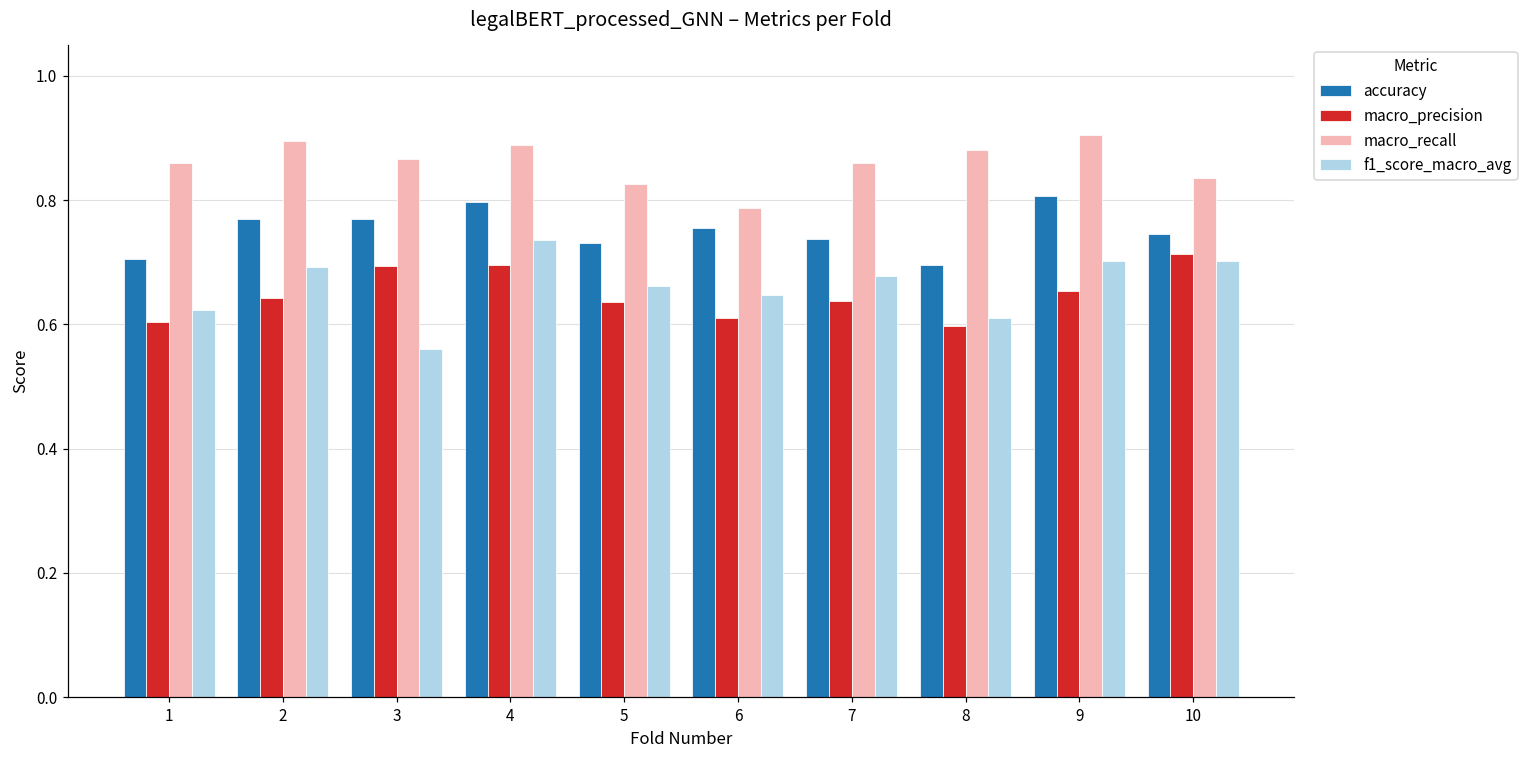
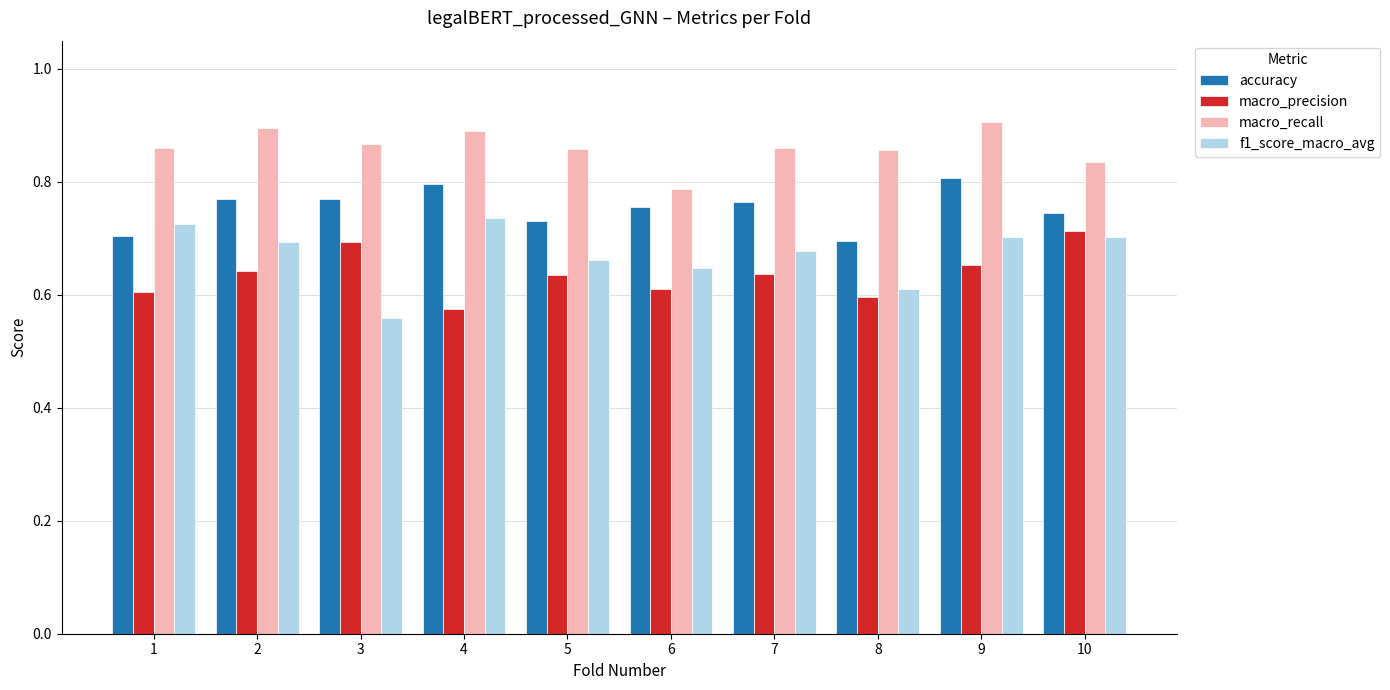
  {
    "accuracy": {
      "1": 0.70,
      "2": 0.77,
      "3": 0.77,
      "4": 0.80,
      "5": 0.73,
      "6": 0.76,
-     "7": 0.74,
+     "7": 0.76,
      "8": 0.69,
      "9": 0.81,
      "10": 0.75
    },
    "macro_precision": {
      "1": 0.60,
      "2": 0.64,
      "3": 0.69,
-     "4": 0.70,
+     "4": 0.57,
      "5": 0.64,
      "6": 0.61,
      "7": 0.64,
      "8": 0.60,
      "9": 0.65,
      "10": 0.71
    },
    "macro_recall": {
      "1": 0.86,
      "2": 0.90,
      "3": 0.87,
      "4": 0.89,
-     "5": 0.83,
+     "5": 0.86,
      "6": 0.79,
      "7": 0.86,
-     "8": 0.88,
+     "8": 0.86,
      "9": 0.91,
      "10": 0.84
    },
    "f1_score_macro_avg": {
-     "1": 0.62,
+     "1": 0.73,
      "2": 0.69,
      "3": 0.56,
      "4": 0.74,
      "5": 0.66,
      "6": 0.65,
      "7": 0.68,
      "8": 0.61,
      "9": 0.70,
      "10": 0.70
    }
  }
